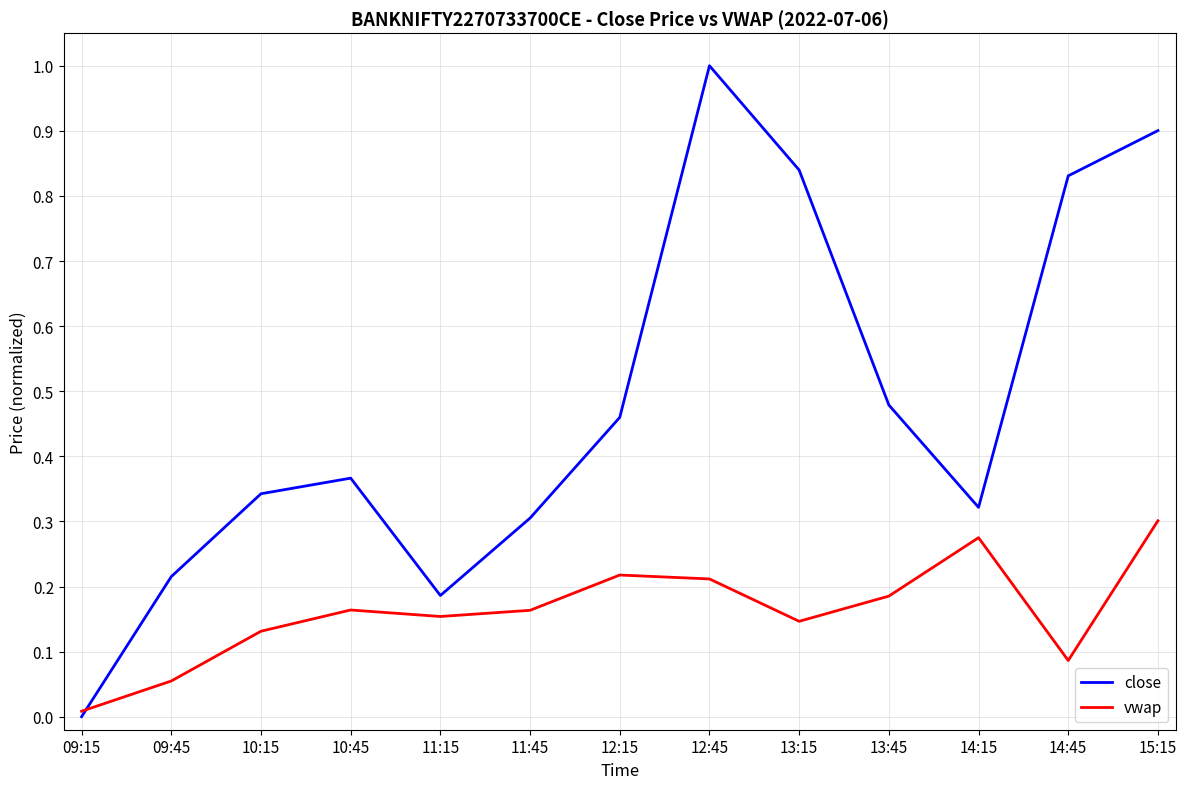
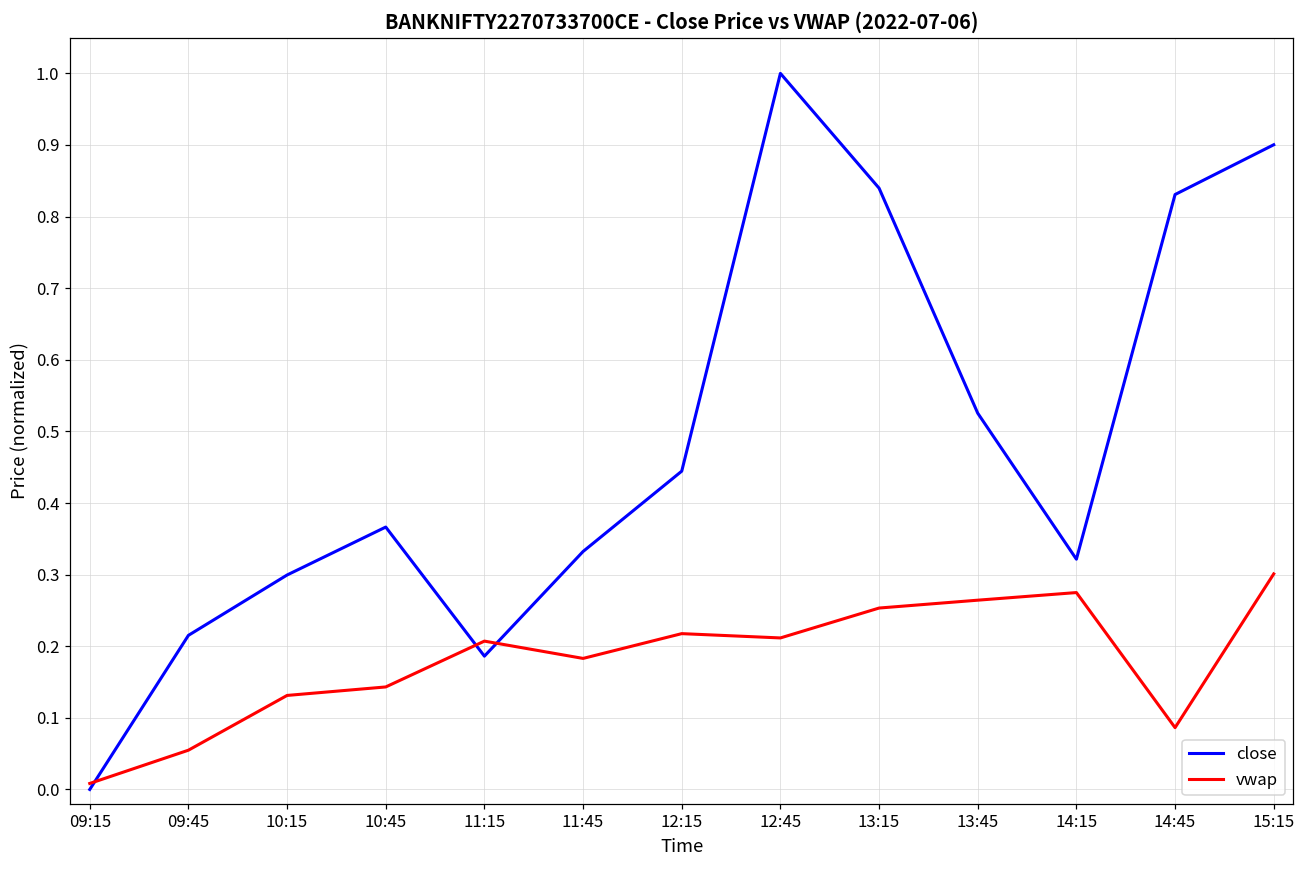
  {
    "close": {
      "09:15": 0.00,
      "09:45": 0.22,
-     "10:15": 0.34,
+     "10:15": 0.30,
      "10:45": 0.37,
      "11:15": 0.19,
-     "11:45": 0.31,
-     "12:15": 0.46,
+     "11:45": 0.33,
+     "12:15": 0.44,
      "12:45": 1.00,
      "13:15": 0.84,
-     "13:45": 0.48,
+     "13:45": 0.53,
      "14:15": 0.32,
      "14:45": 0.83,
      "15:15": 0.90
    },
    "vwap": {
      "09:15": 0.01,
      "09:45": 0.05,
      "10:15": 0.13,
-     "10:45": 0.16,
-     "11:15": 0.15,
-     "11:45": 0.16,
+     "10:45": 0.14,
+     "11:15": 0.21,
+     "11:45": 0.18,
      "12:15": 0.22,
      "12:45": 0.21,
-     "13:15": 0.15,
-     "13:45": 0.19,
+     "13:15": 0.25,
+     "13:45": 0.26,
      "14:15": 0.27,
      "14:45": 0.09,
      "15:15": 0.30
    }
  }
